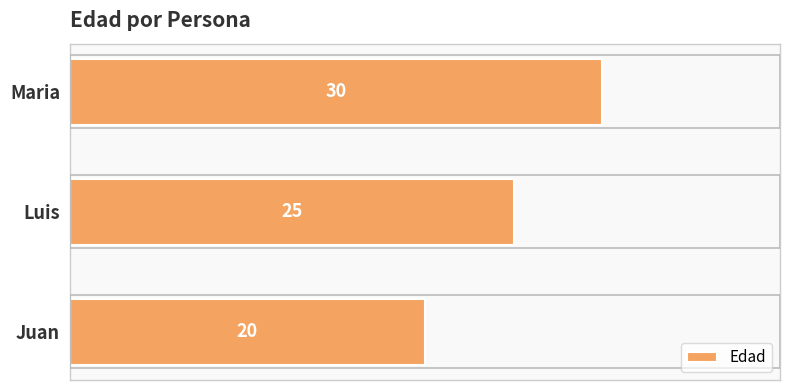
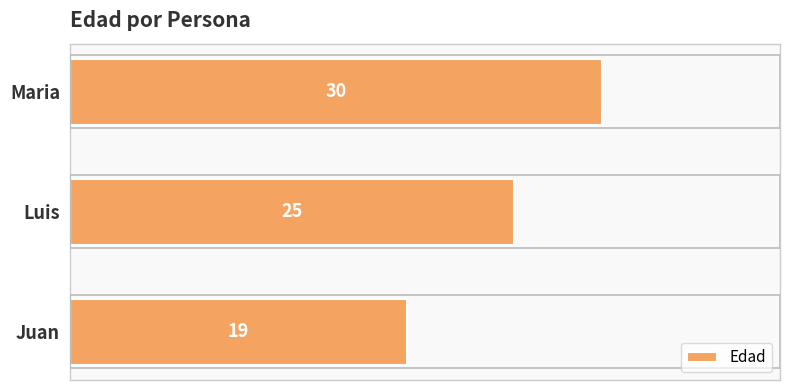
  {
    "Maria": 30,
    "Luis": 25,
-   "Juan": 20
+   "Juan": 19
  }
